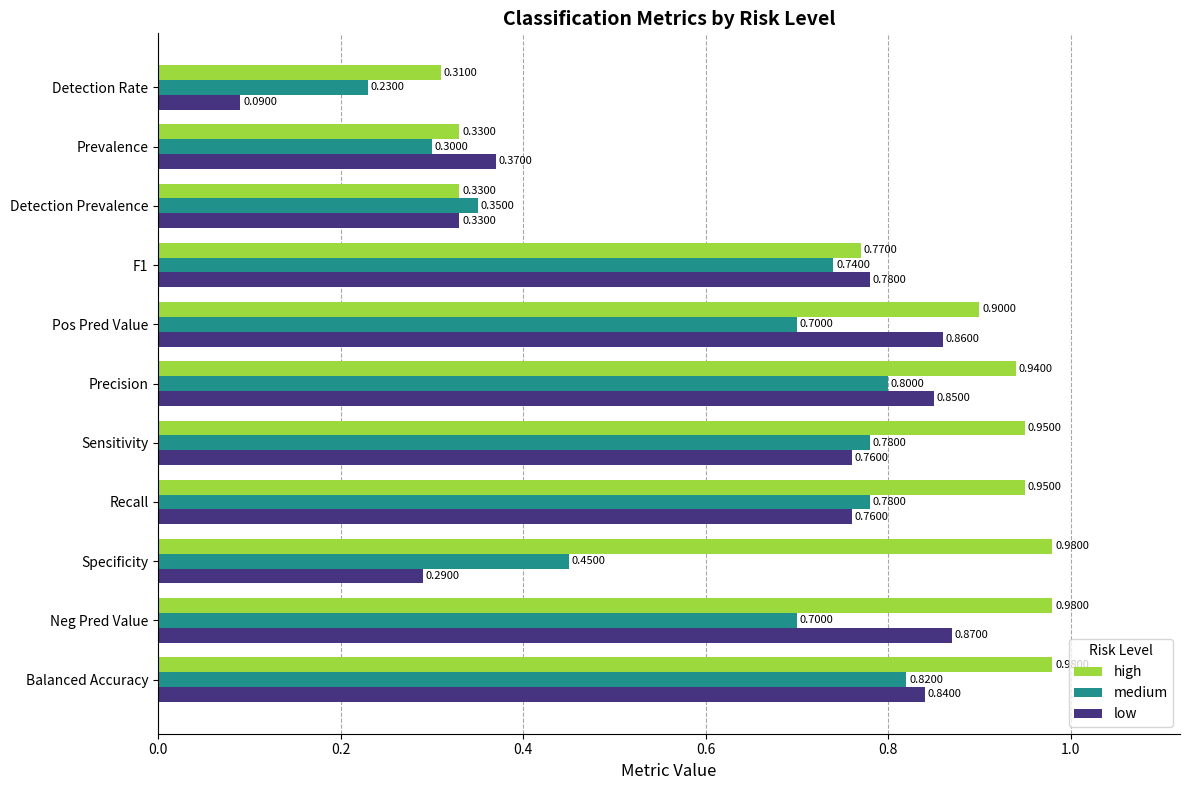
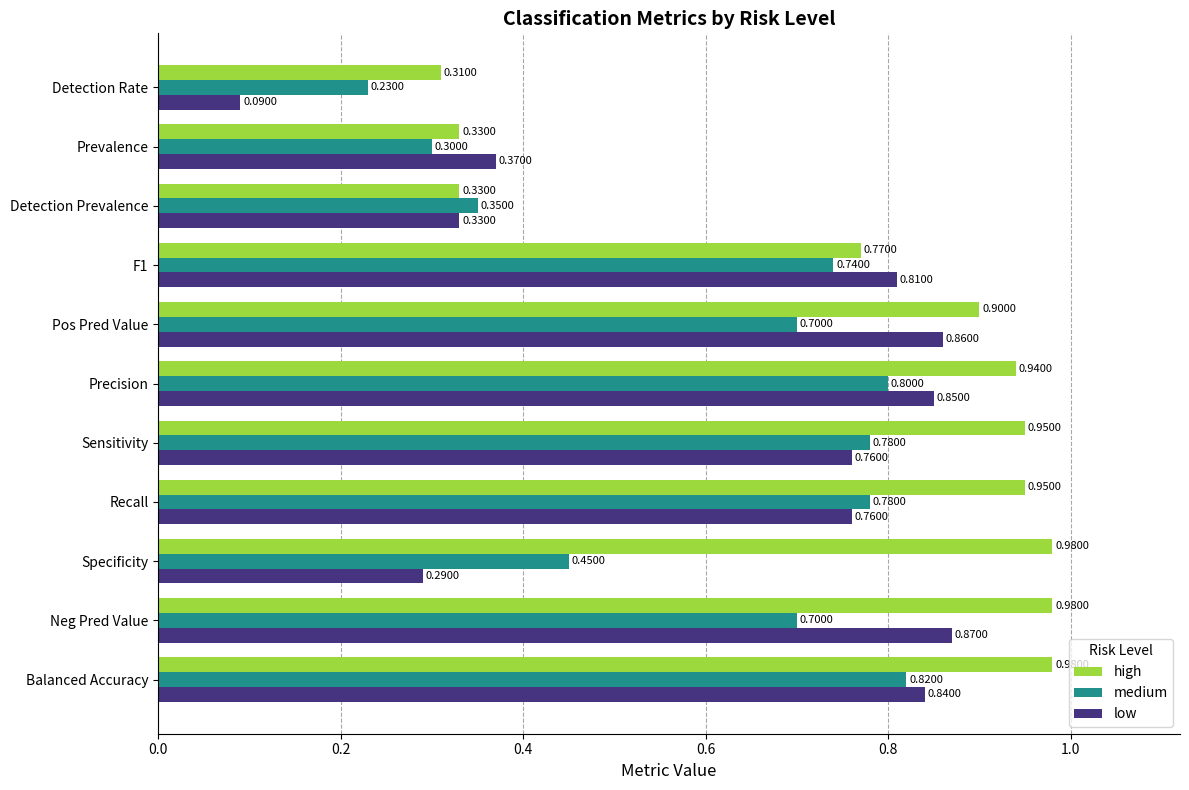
  {
    "high": {
      "Detection Rate": 0.3100,
      "Prevalence": 0.3300,
      "Detection Prevalence": 0.3300,
      "F1": 0.7700,
      "Pos Pred Value": 0.9000,
      "Precision": 0.9400,
      "Sensitivity": 0.9500,
      "Recall": 0.9500,
      "Specificity": 0.9800,
      "Neg Pred Value": 0.9800
    },
    "medium": {
      "Detection Rate": 0.2300,
      "Prevalence": 0.3000,
      "Detection Prevalence": 0.3500,
      "F1": 0.7400,
      "Pos Pred Value": 0.7000,
      "Precision": 0.8000,
      "Sensitivity": 0.7800,
      "Recall": 0.7800,
      "Specificity": 0.4500,
      "Neg Pred Value": 0.7000,
      "Balanced Accuracy": 0.8200
    },
    "low": {
      "Detection Rate": 0.0900,
      "Prevalence": 0.3700,
      "Detection Prevalence": 0.3300,
-     "F1": 0.7800,
+     "F1": 0.8100,
      "Pos Pred Value": 0.8600,
      "Precision": 0.8500,
      "Sensitivity": 0.7600,
      "Recall": 0.7600,
      "Specificity": 0.2900,
      "Neg Pred Value": 0.8700,
      "Balanced Accuracy": 0.8400
    }
  }
